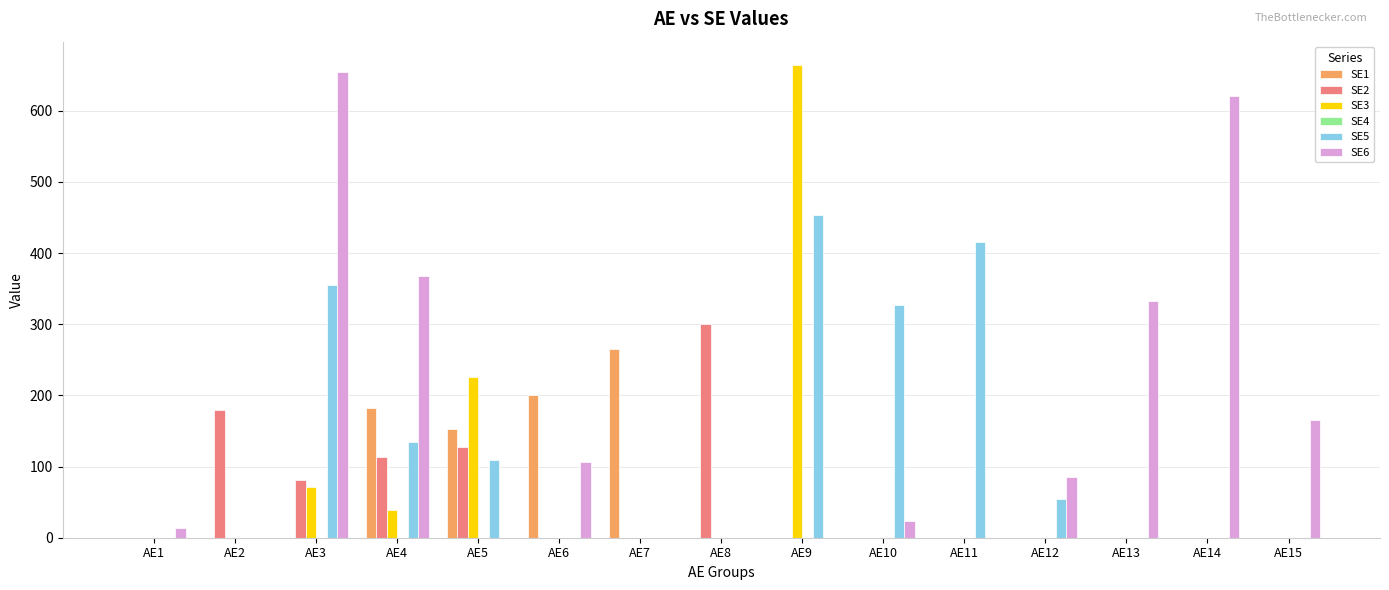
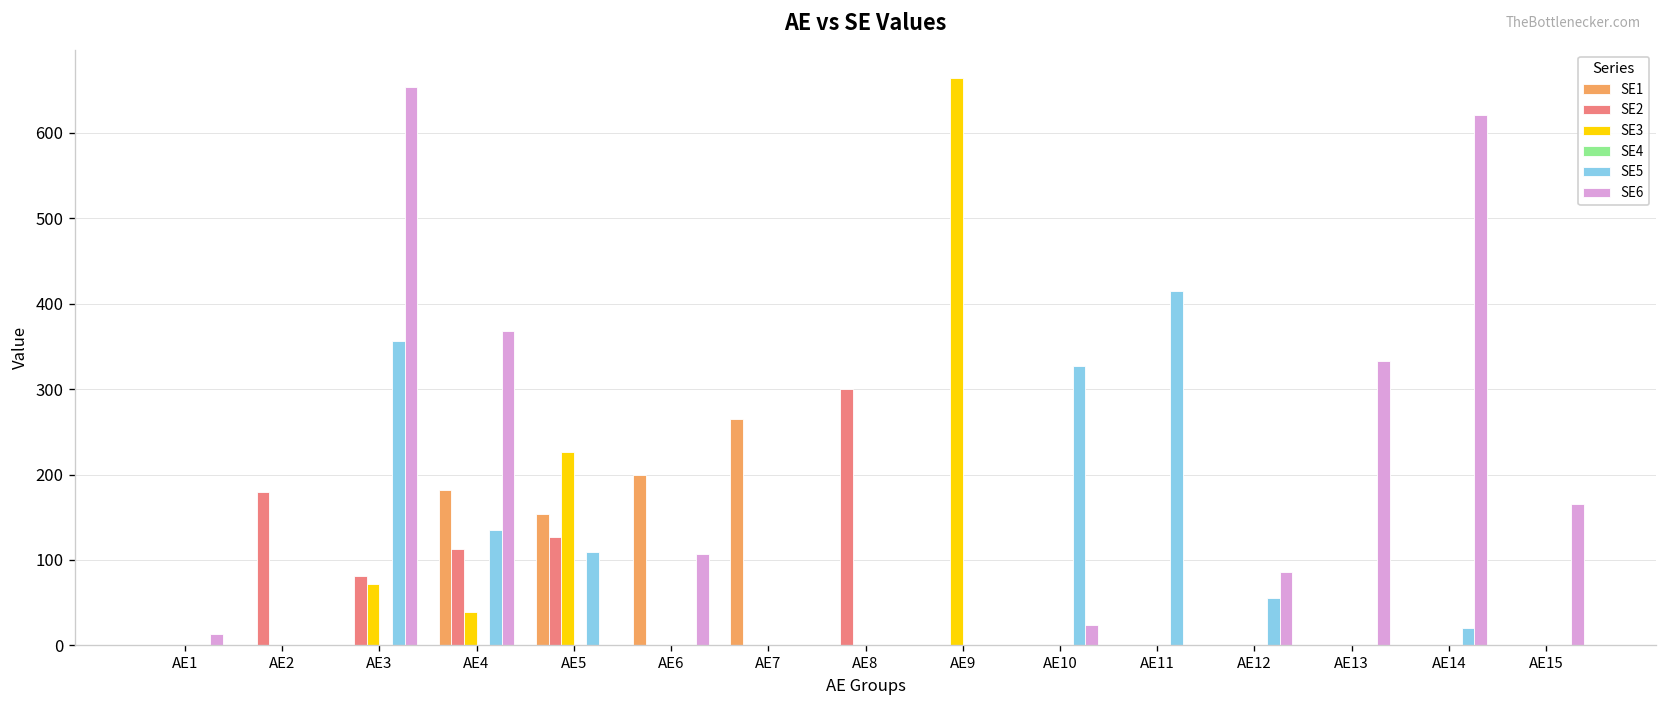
  {
    "SE3": {
      "AE1": 0,
      "AE2": 0,
      "AE3": 70,
      "AE4": 40,
      "AE5": 230,
      "AE6": 0,
      "AE7": 0,
      "AE8": 0,
      "AE9": 660,
      "AE10": 0,
      "AE11": 0,
      "AE12": 0,
      "AE13": 0,
      "AE14": 0,
      "AE15": 0
    },
    "SE4": {
      "AE1": 0,
      "AE2": 0,
      "AE3": 0,
      "AE4": 0,
      "AE5": 0,
      "AE6": 0,
      "AE7": 0,
      "AE8": 0,
      "AE9": 0,
      "AE10": 0,
      "AE11": 0,
      "AE12": 0,
      "AE13": 0,
      "AE14": 0,
      "AE15": 0
    },
    "SE5": {
      "AE1": 0,
      "AE2": 0,
      "AE3": 360,
      "AE4": 130,
      "AE5": 110,
      "AE6": 0,
      "AE7": 0,
      "AE8": 0,
-     "AE9": 450,
+     "AE9": 0,
      "AE10": 330,
      "AE11": 420,
      "AE12": 60,
      "AE13": 0,
-     "AE14": 0,
+     "AE14": 20,
      "AE15": 0
    },
    "SE6": {
      "AE1": 10,
      "AE2": 0,
      "AE3": 650,
      "AE4": 370,
      "AE5": 0,
      "AE6": 110,
      "AE7": 0,
      "AE8": 0,
      "AE9": 0,
      "AE10": 20,
      "AE11": 0,
      "AE12": 90,
      "AE13": 330,
      "AE14": 620,
      "AE15": 170
    }
  }
